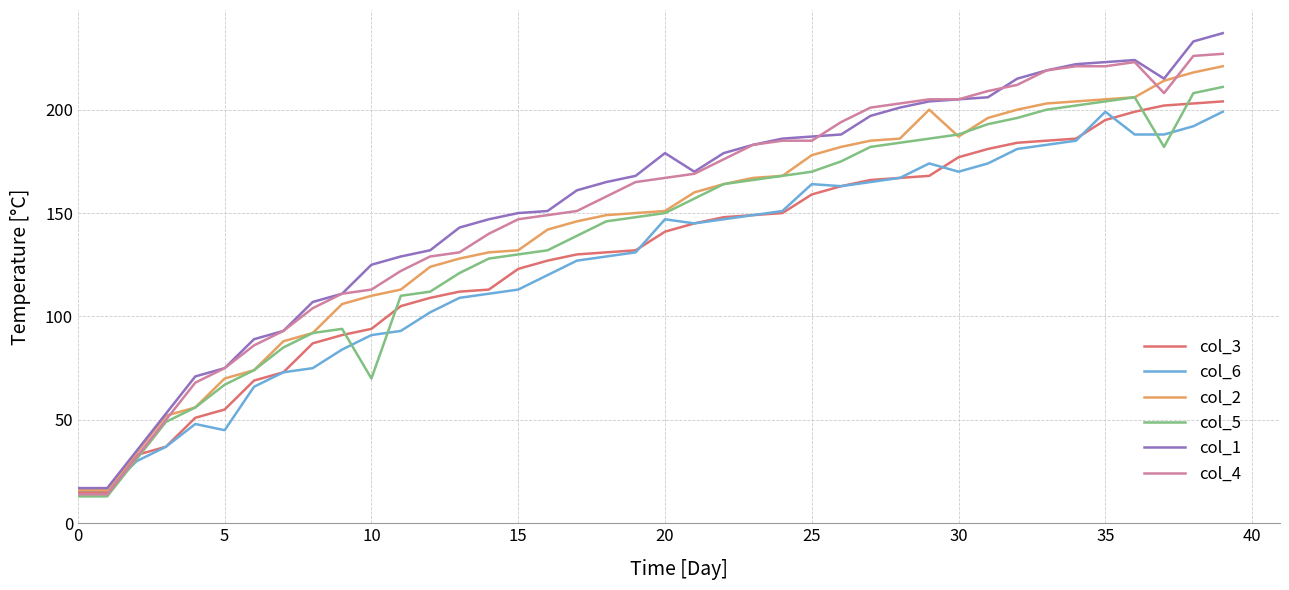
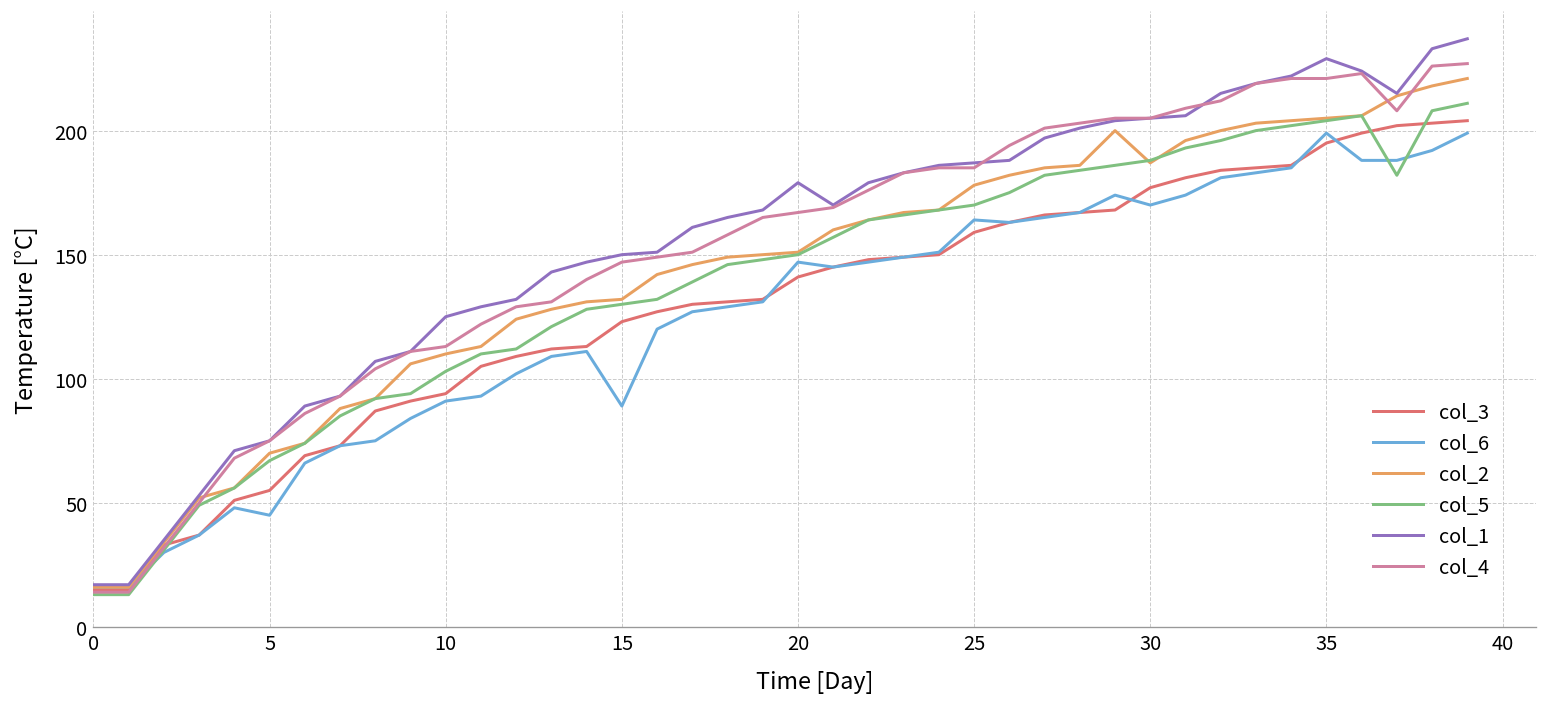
  {
    "col_6": {
      "5": 45,
      "10": 91,
-     "15": 113,
+     "15": 89,
      "20": 147,
      "25": 164,
      "30": 170,
      "35": 199
    },
    "col_5": {
      "5": 67,
-     "10": 70,
+     "10": 103,
      "15": 130,
      "25": 170
    },
    "col_1": {
      "10": 125,
      "15": 150,
      "20": 179,
      "25": 187,
-     "35": 223
+     "35": 229
    }
  }
